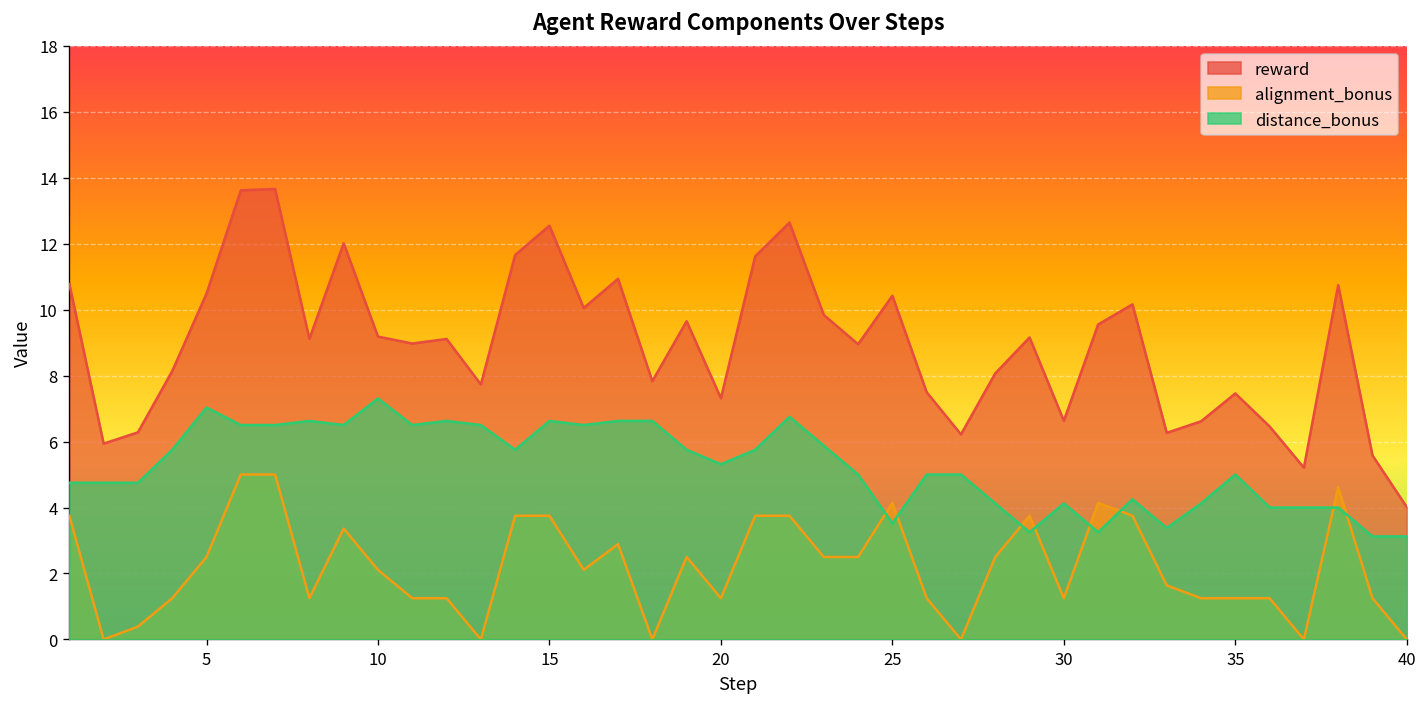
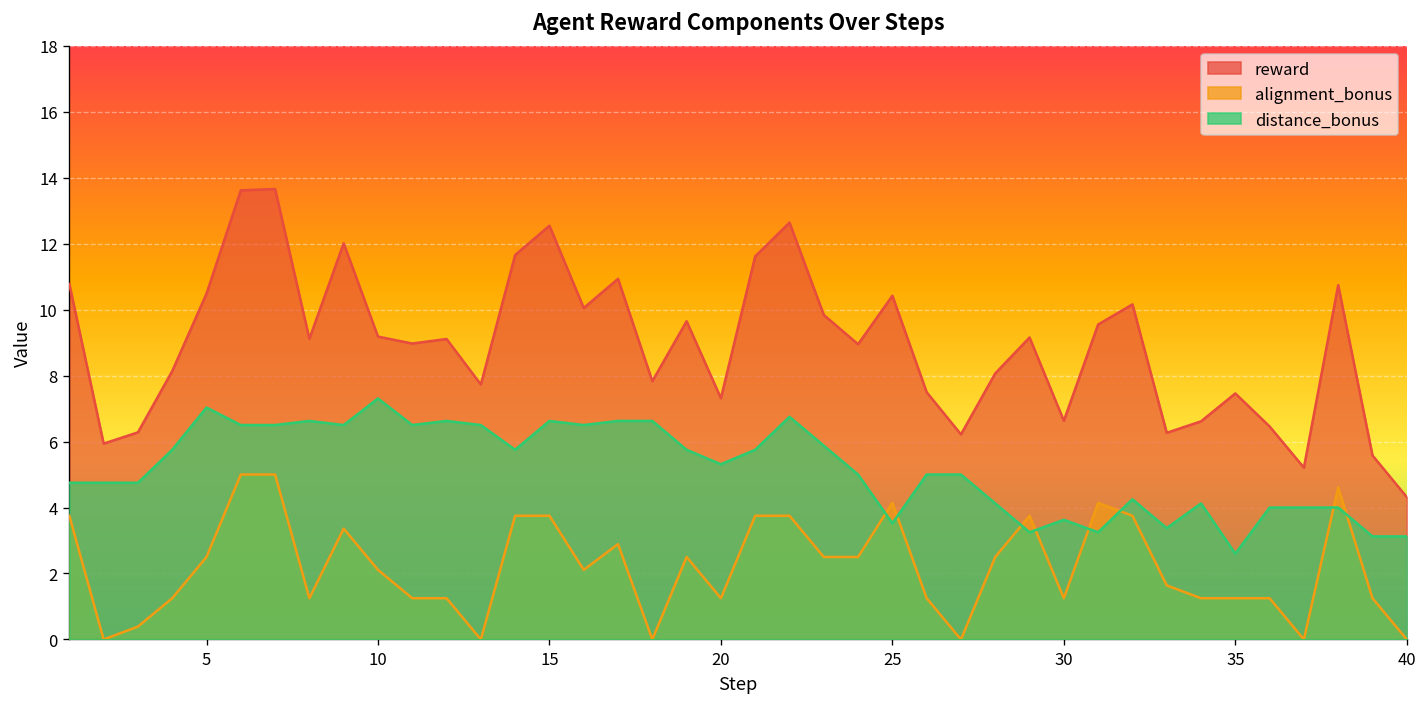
  {
    "reward": {
      "5": 10.5,
      "10": 9.2,
      "15": 12.5,
      "20": 7.3,
      "25": 10.4,
      "30": 6.6,
      "35": 7.5,
-     "40": 4.0
+     "40": 4.3
    },
    "alignment_bonus": {
      "5": 2.5,
      "10": 2.1,
      "15": 3.8,
      "20": 1.3,
      "25": 4.1,
      "30": 1.3,
      "35": 1.3,
      "40": 0.0
    },
    "distance_bonus": {
      "5": 7.0,
      "10": 7.3,
      "15": 6.6,
      "20": 5.3,
      "25": 3.5,
-     "30": 4.1,
-     "35": 5.0,
+     "30": 3.6,
+     "35": 2.6,
      "40": 3.1
    }
  }
